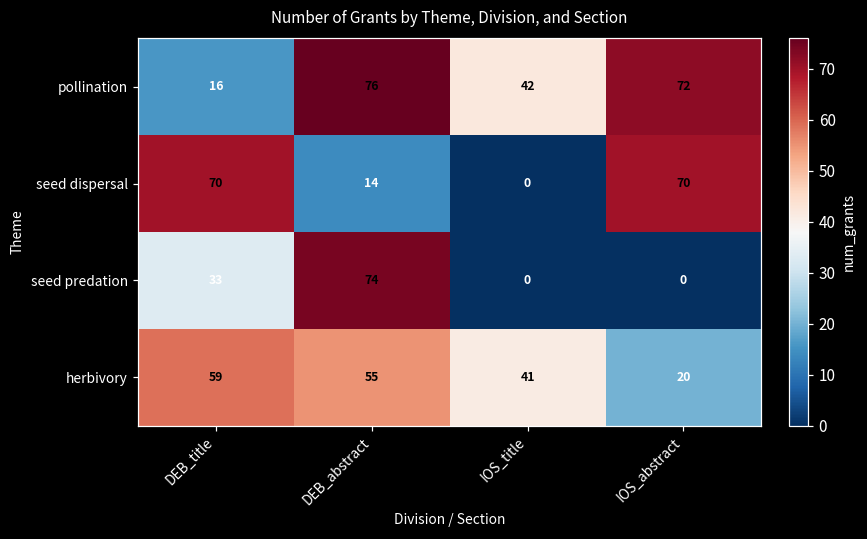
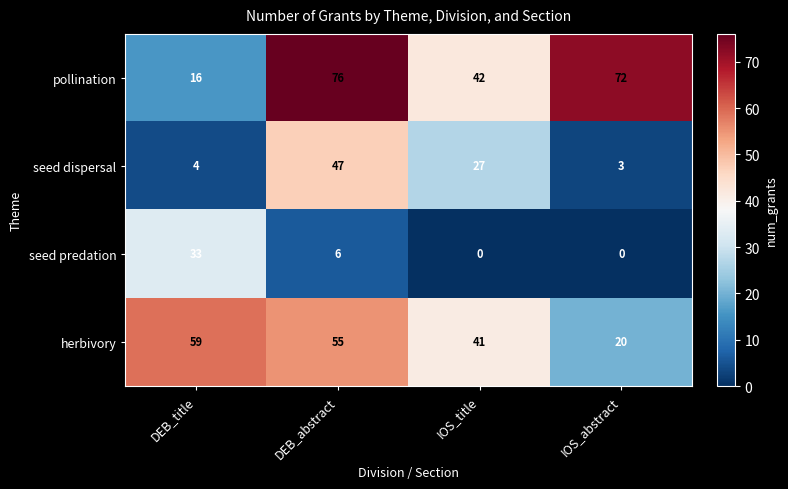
  {
    "pollination": {
      "DEB_title": 16,
      "DEB_abstract": 76,
      "IOS_title": 42,
      "IOS_abstract": 72
    },
    "seed dispersal": {
-     "DEB_title": 70,
-     "DEB_abstract": 14,
-     "IOS_title": 0,
-     "IOS_abstract": 70
+     "DEB_title": 4,
+     "DEB_abstract": 47,
+     "IOS_title": 27,
+     "IOS_abstract": 3
    },
    "seed predation": {
-     "DEB_abstract": 74,
+     "DEB_abstract": 6,
      "IOS_title": 0,
      "IOS_abstract": 0
    },
    "herbivory": {
      "DEB_title": 59,
      "DEB_abstract": 55,
      "IOS_title": 41,
      "IOS_abstract": 20
    }
  }
